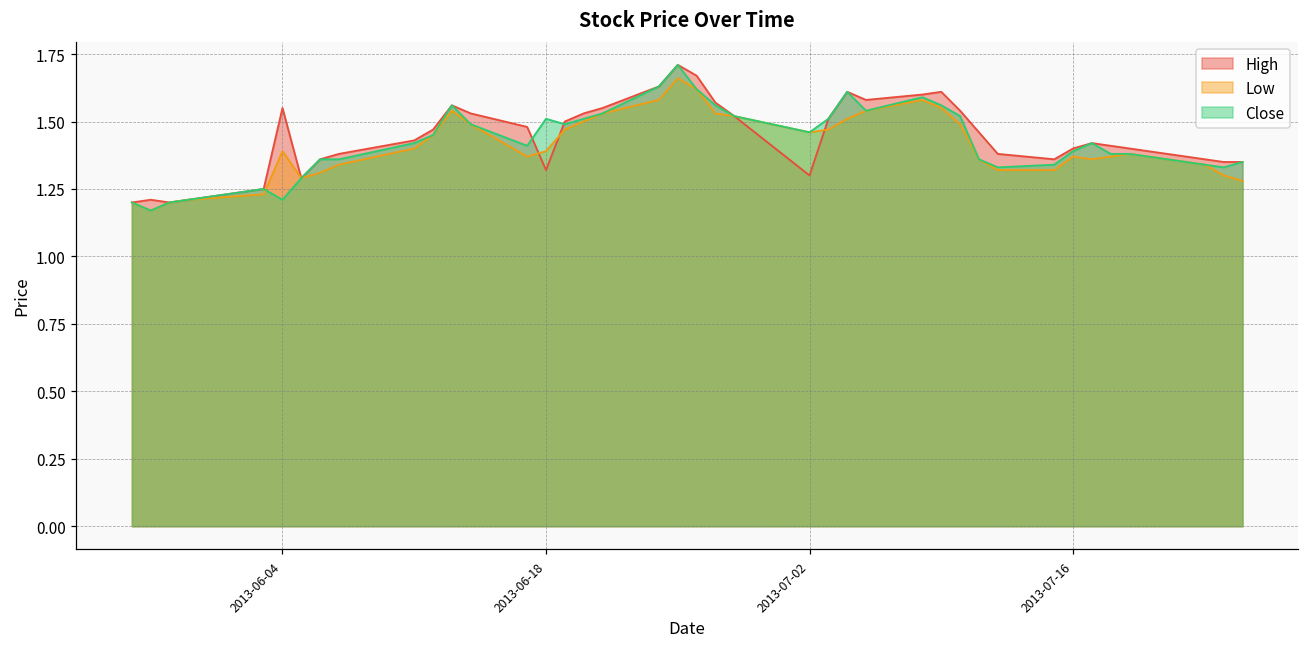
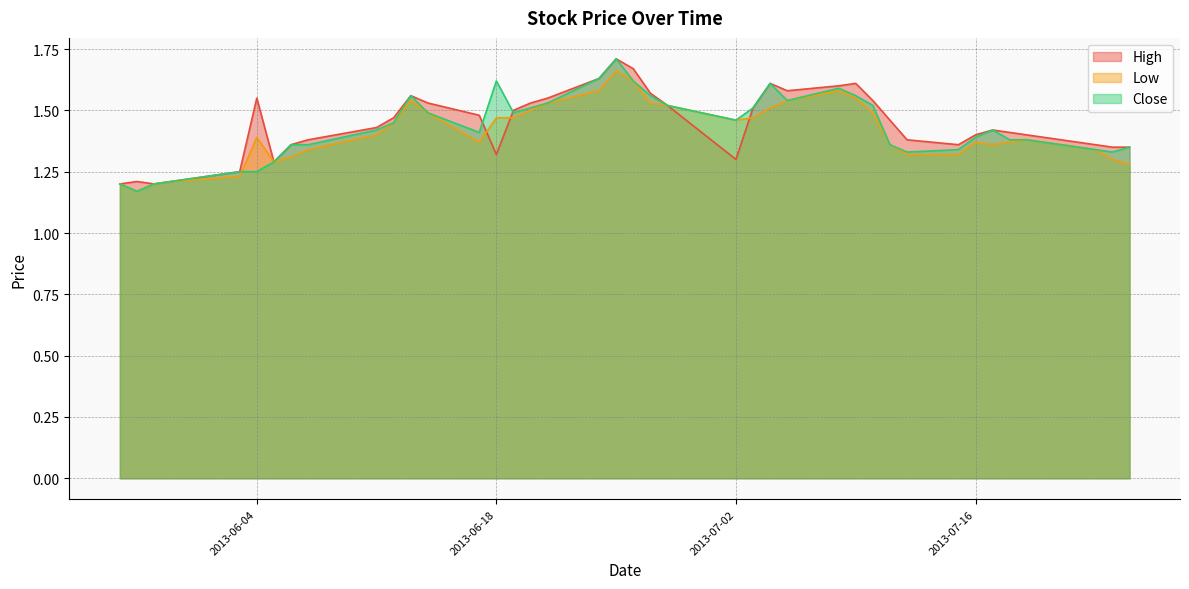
  {
    "High": {
      "2013-06-04": 1.55,
      "2013-06-18": 1.32,
      "2013-07-02": 1.30
    },
    "Low": {
      "2013-06-04": 1.39,
-     "2013-06-18": 1.39,
+     "2013-06-18": 1.47,
      "2013-07-16": 1.37
    },
    "Close": {
-     "2013-06-04": 1.21,
-     "2013-06-18": 1.51
+     "2013-06-04": 1.25,
+     "2013-06-18": 1.62
    }
  }
